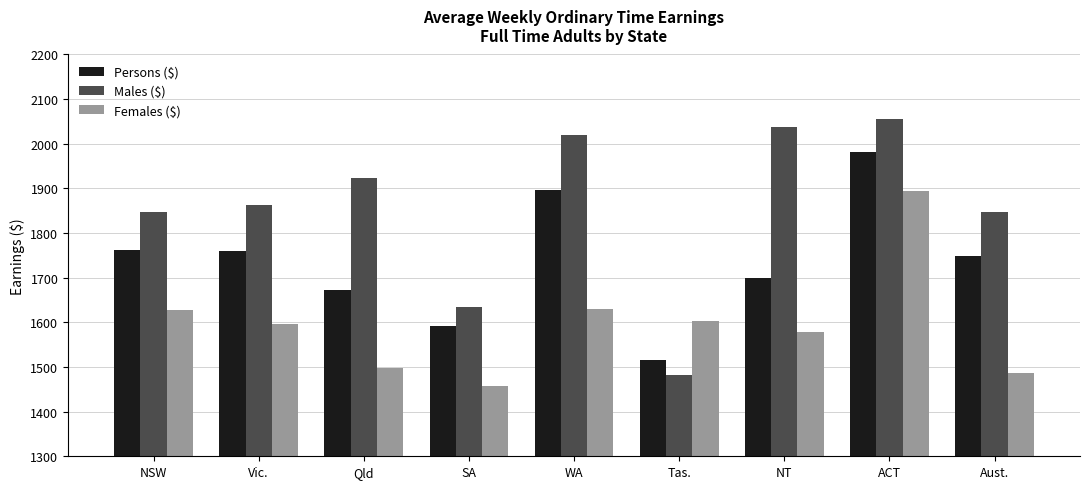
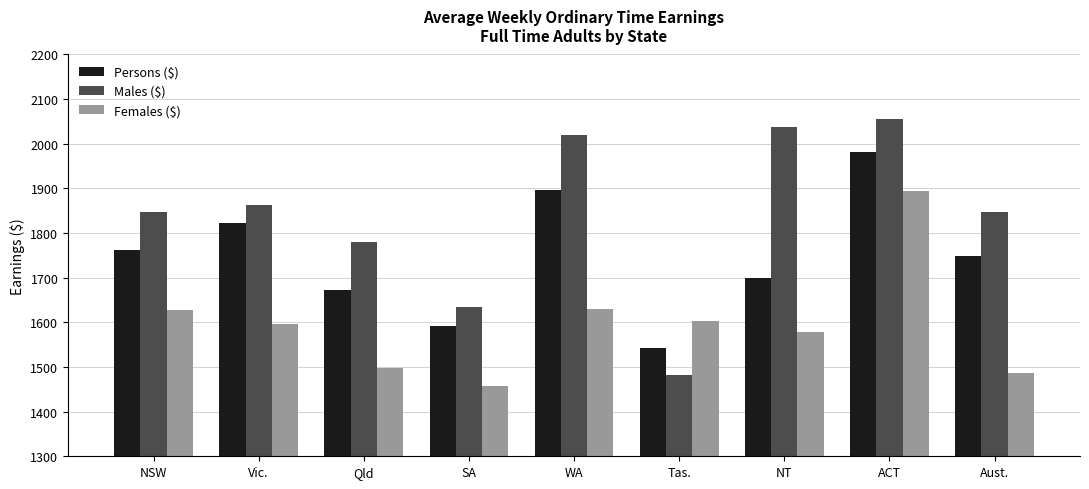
  {
    "Persons ($)": {
      "NSW": 1760,
-     "Vic.": 1760,
+     "Vic.": 1820,
      "Qld": 1670,
      "SA": 1590,
      "WA": 1900,
-     "Tas.": 1520,
+     "Tas.": 1540,
      "NT": 1700,
      "ACT": 1980,
      "Aust.": 1750
    },
    "Males ($)": {
      "NSW": 1850,
      "Vic.": 1860,
-     "Qld": 1920,
+     "Qld": 1780,
      "SA": 1630,
      "WA": 2020,
      "Tas.": 1480,
      "NT": 2040,
      "ACT": 2060,
      "Aust.": 1850
    },
    "Females ($)": {
      "NSW": 1630,
      "Vic.": 1600,
      "Qld": 1500,
      "SA": 1460,
      "WA": 1630,
      "Tas.": 1600,
      "NT": 1580,
      "ACT": 1890,
      "Aust.": 1490
    }
  }
